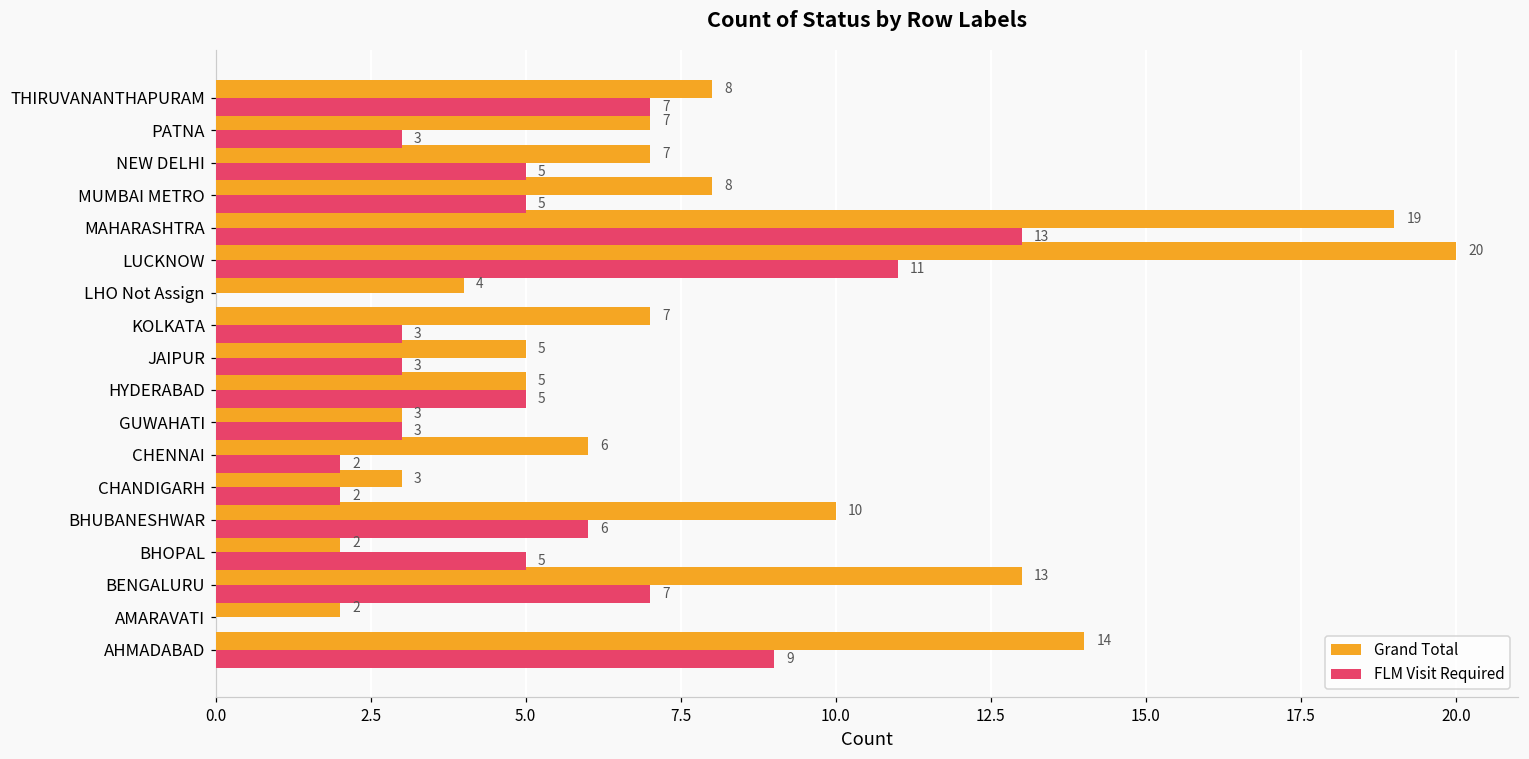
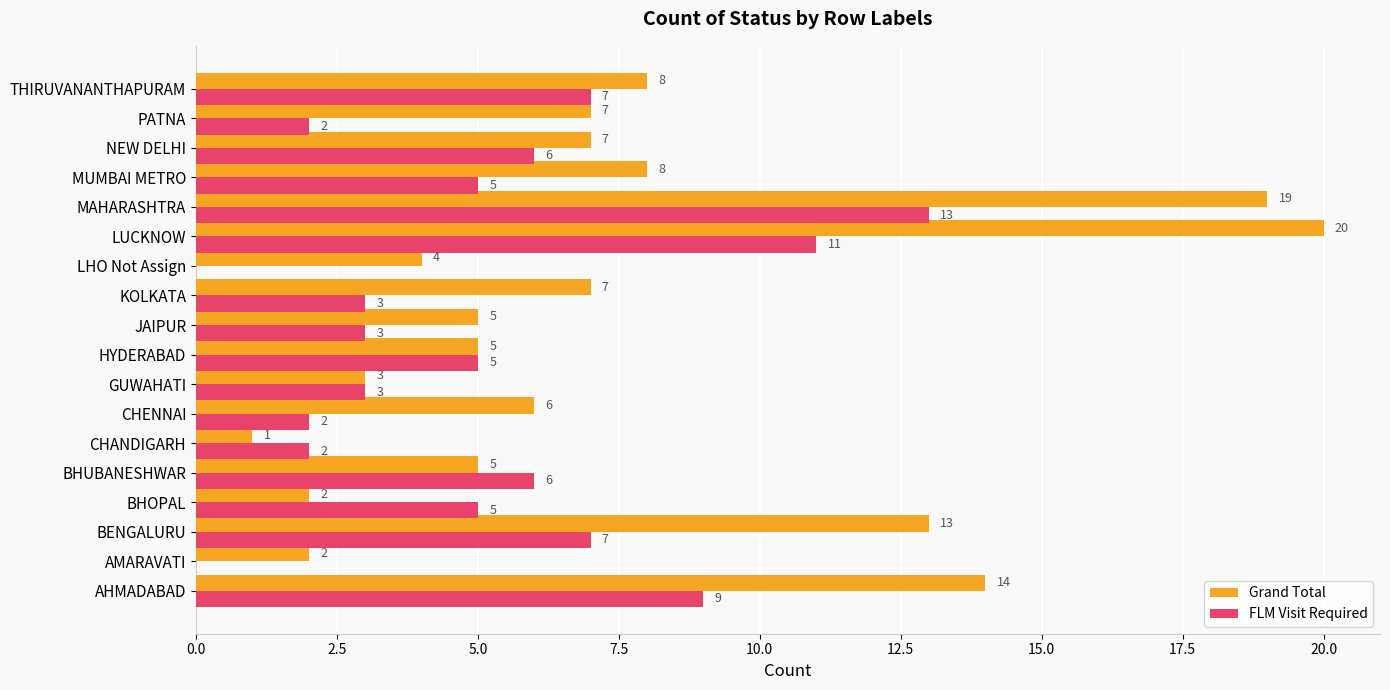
  {
    "Grand Total": {
      "THIRUVANANTHAPURAM": 8,
      "PATNA": 7,
      "NEW DELHI": 7,
      "MUMBAI METRO": 8,
      "MAHARASHTRA": 19,
      "LUCKNOW": 20,
      "LHO Not Assign": 4,
      "KOLKATA": 7,
      "JAIPUR": 5,
      "HYDERABAD": 5,
      "GUWAHATI": 3,
      "CHENNAI": 6,
-     "CHANDIGARH": 3,
-     "BHUBANESHWAR": 10,
+     "CHANDIGARH": 1,
+     "BHUBANESHWAR": 5,
      "BHOPAL": 2,
      "BENGALURU": 13,
      "AMARAVATI": 2,
      "AHMADABAD": 14
    },
    "FLM Visit Required": {
      "THIRUVANANTHAPURAM": 7,
-     "PATNA": 3,
-     "NEW DELHI": 5,
+     "PATNA": 2,
+     "NEW DELHI": 6,
      "MUMBAI METRO": 5,
      "MAHARASHTRA": 13,
      "LUCKNOW": 11,
      "KOLKATA": 3,
      "JAIPUR": 3,
      "HYDERABAD": 5,
      "GUWAHATI": 3,
      "CHENNAI": 2,
      "CHANDIGARH": 2,
      "BHUBANESHWAR": 6,
      "BHOPAL": 5,
      "BENGALURU": 7,
      "AHMADABAD": 9
    }
  }
